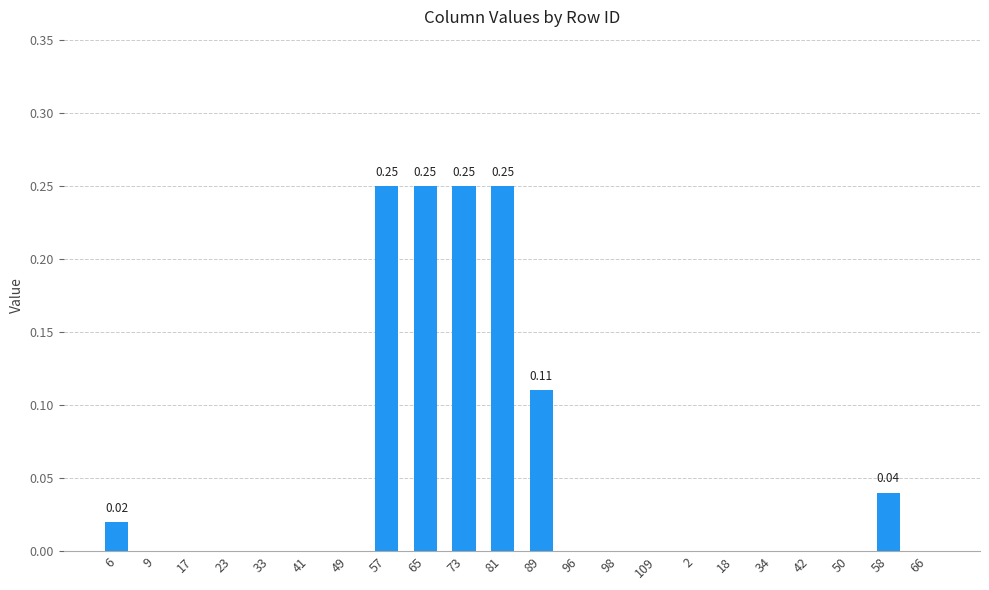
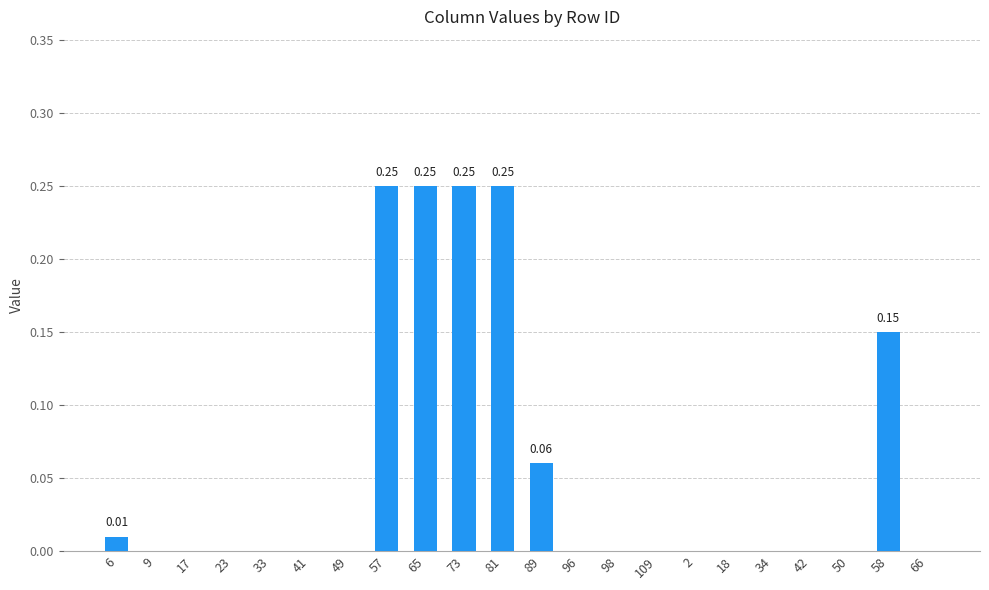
  {
-   "6": 0.02,
+   "6": 0.01,
    "57": 0.25,
    "65": 0.25,
    "73": 0.25,
    "81": 0.25,
-   "89": 0.11,
-   "58": 0.04
+   "89": 0.06,
+   "58": 0.15
  }
